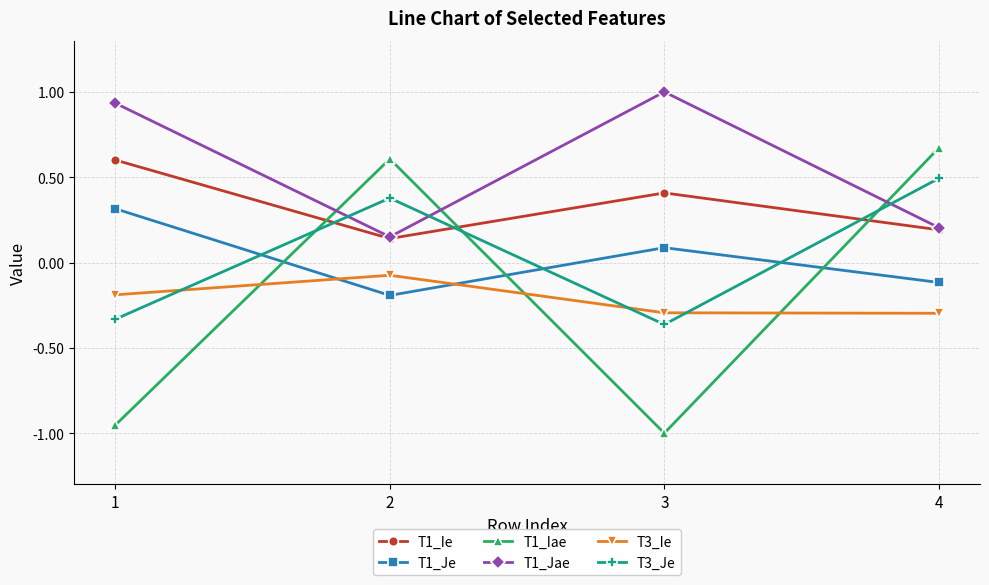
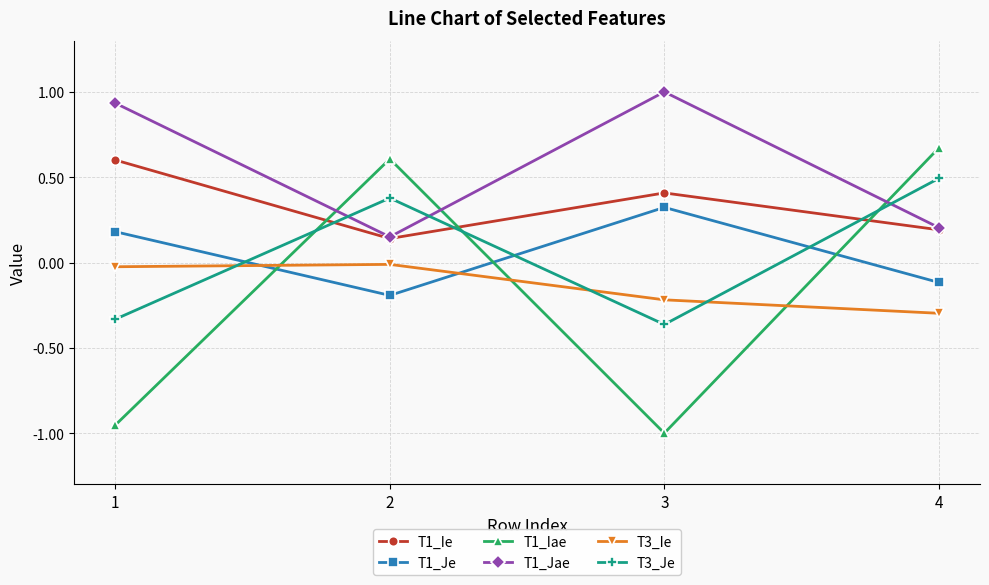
  {
    "T1_Ie": {
      "1": 0.60,
      "3": 0.41
    },
    "T1_Je": {
-     "1": 0.32,
+     "1": 0.18,
      "2": -0.19,
-     "3": 0.09,
+     "3": 0.32,
      "4": -0.12
    },
    "T1_Jae": {
      "1": 0.93,
      "3": 1.00
    },
    "T3_Ie": {
-     "1": -0.19,
-     "2": -0.07,
-     "3": -0.29,
+     "1": -0.02,
+     "2": -0.01,
+     "3": -0.22,
      "4": -0.30
    }
  }
